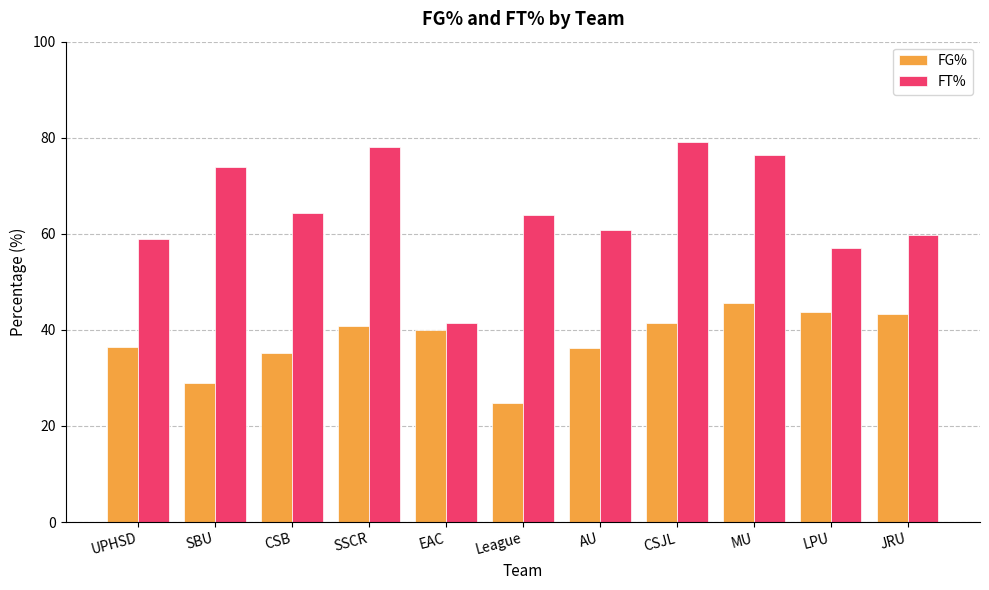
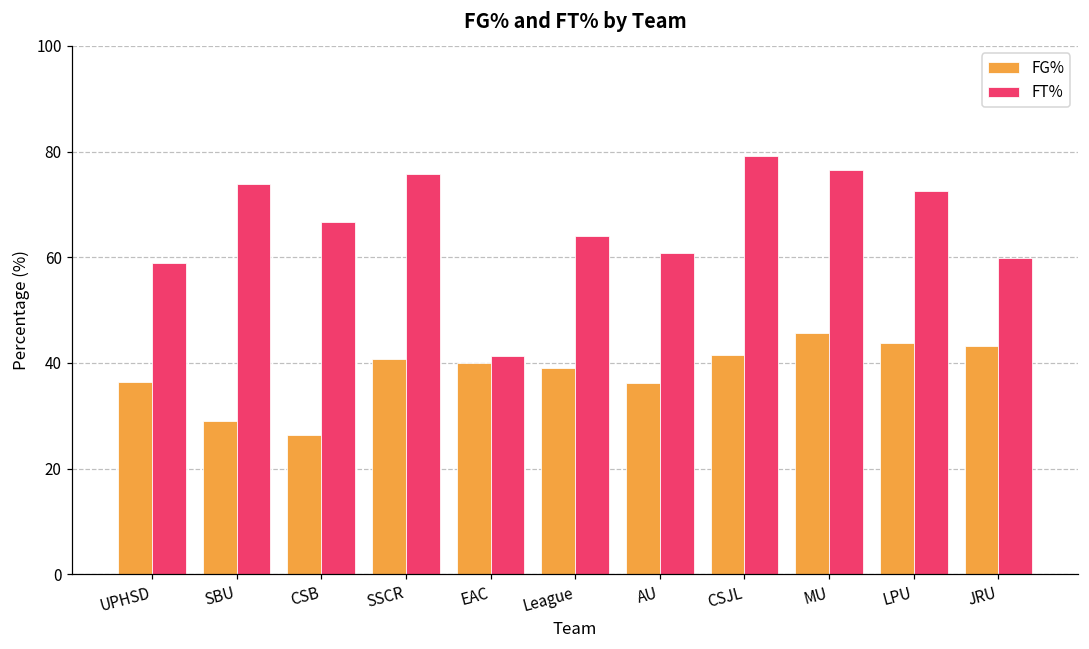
  {
    "FG%": {
      "UPHSD": 36,
      "SBU": 29,
-     "CSB": 35,
+     "CSB": 26,
      "SSCR": 41,
      "EAC": 40,
-     "League": 25,
+     "League": 39,
      "AU": 36,
      "CSJL": 42,
      "MU": 46,
      "LPU": 44,
      "JRU": 43
    },
    "FT%": {
      "UPHSD": 59,
      "SBU": 74,
-     "CSB": 64,
-     "SSCR": 78,
+     "CSB": 67,
+     "SSCR": 76,
      "EAC": 41,
      "League": 64,
      "AU": 61,
      "CSJL": 79,
      "MU": 76,
-     "LPU": 57,
+     "LPU": 73,
      "JRU": 60
    }
  }
